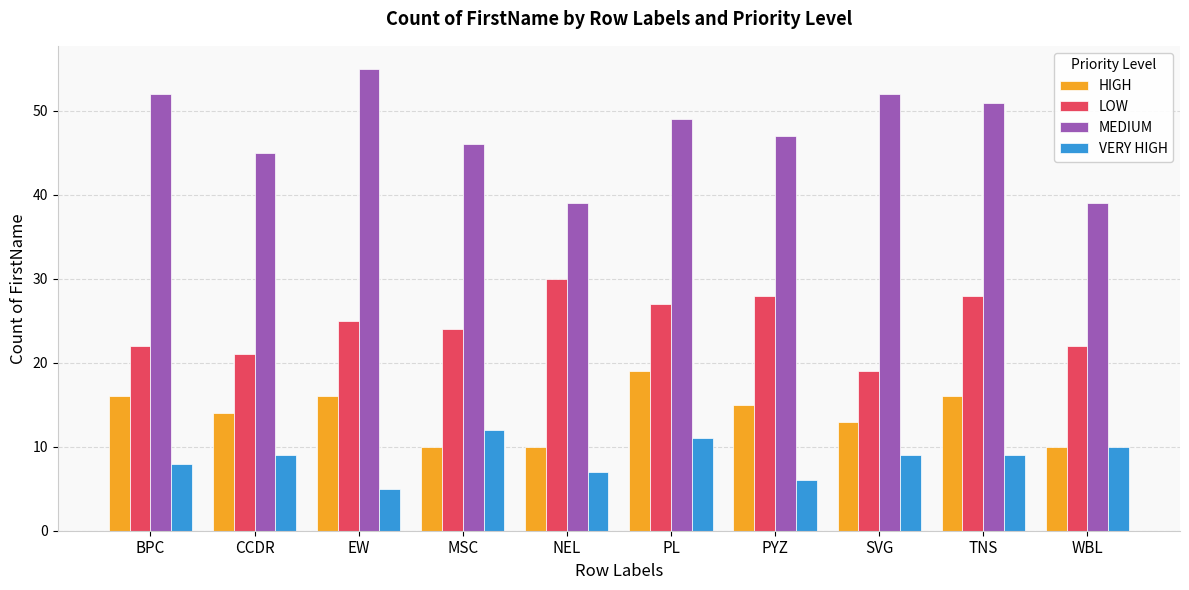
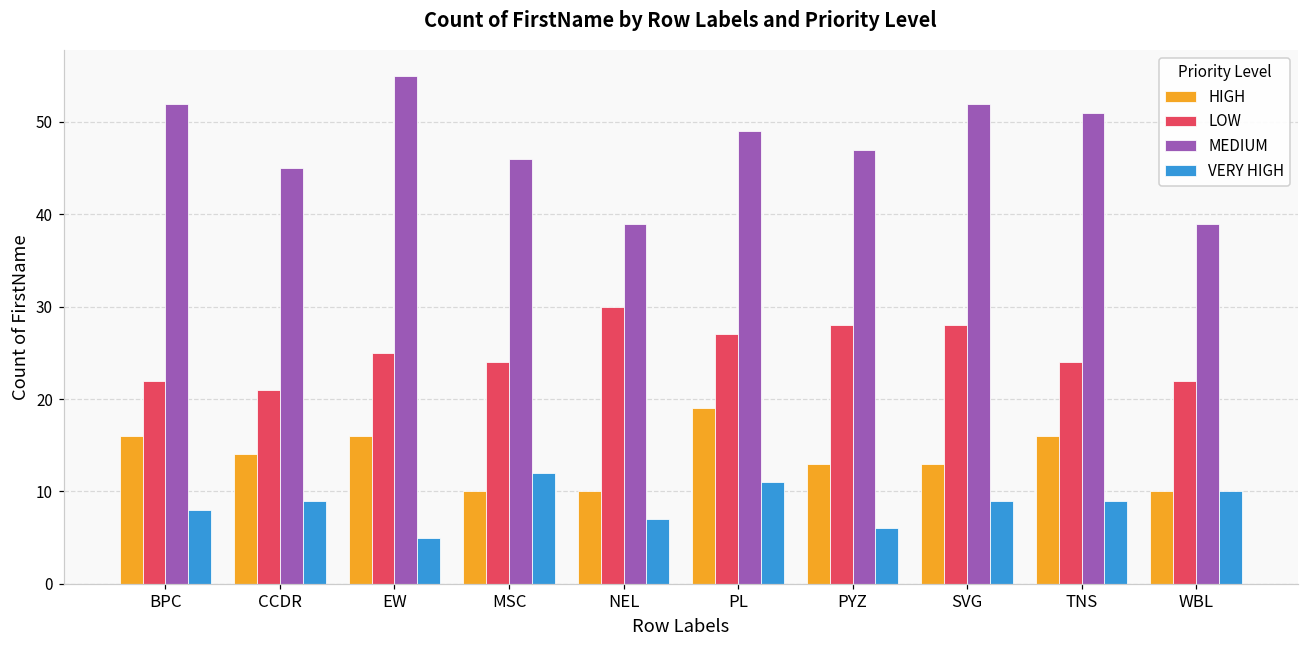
  {
    "HIGH": {
      "BPC": 16,
      "CCDR": 14,
      "EW": 16,
      "MSC": 10,
      "NEL": 10,
      "PL": 19,
-     "PYZ": 15,
+     "PYZ": 13,
      "SVG": 13,
      "TNS": 16,
      "WBL": 10
    },
    "LOW": {
      "BPC": 22,
      "CCDR": 21,
      "EW": 25,
      "MSC": 24,
      "NEL": 30,
      "PL": 27,
      "PYZ": 28,
-     "SVG": 19,
-     "TNS": 28,
+     "SVG": 28,
+     "TNS": 24,
      "WBL": 22
    },
    "MEDIUM": {
      "BPC": 52,
      "CCDR": 45,
      "EW": 55,
      "MSC": 46,
      "NEL": 39,
      "PL": 49,
      "PYZ": 47,
      "SVG": 52,
      "TNS": 51,
      "WBL": 39
    },
    "VERY HIGH": {
      "BPC": 8,
      "CCDR": 9,
      "EW": 5,
      "MSC": 12,
      "NEL": 7,
      "PL": 11,
      "PYZ": 6,
      "SVG": 9,
      "TNS": 9,
      "WBL": 10
    }
  }
